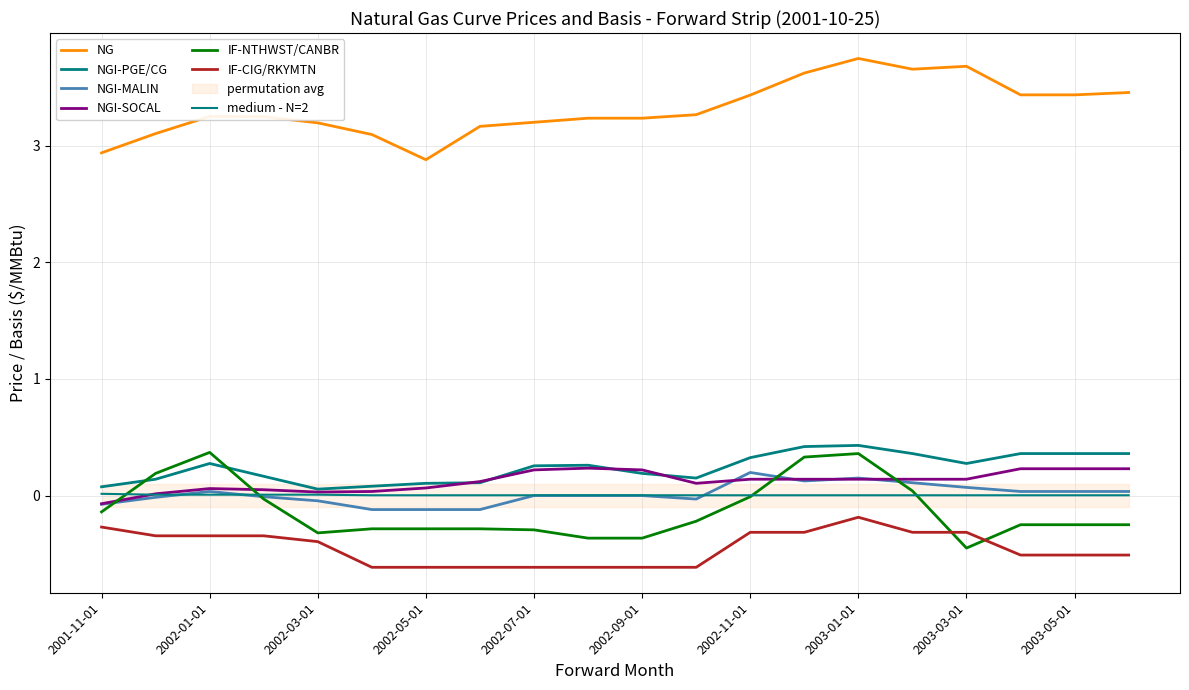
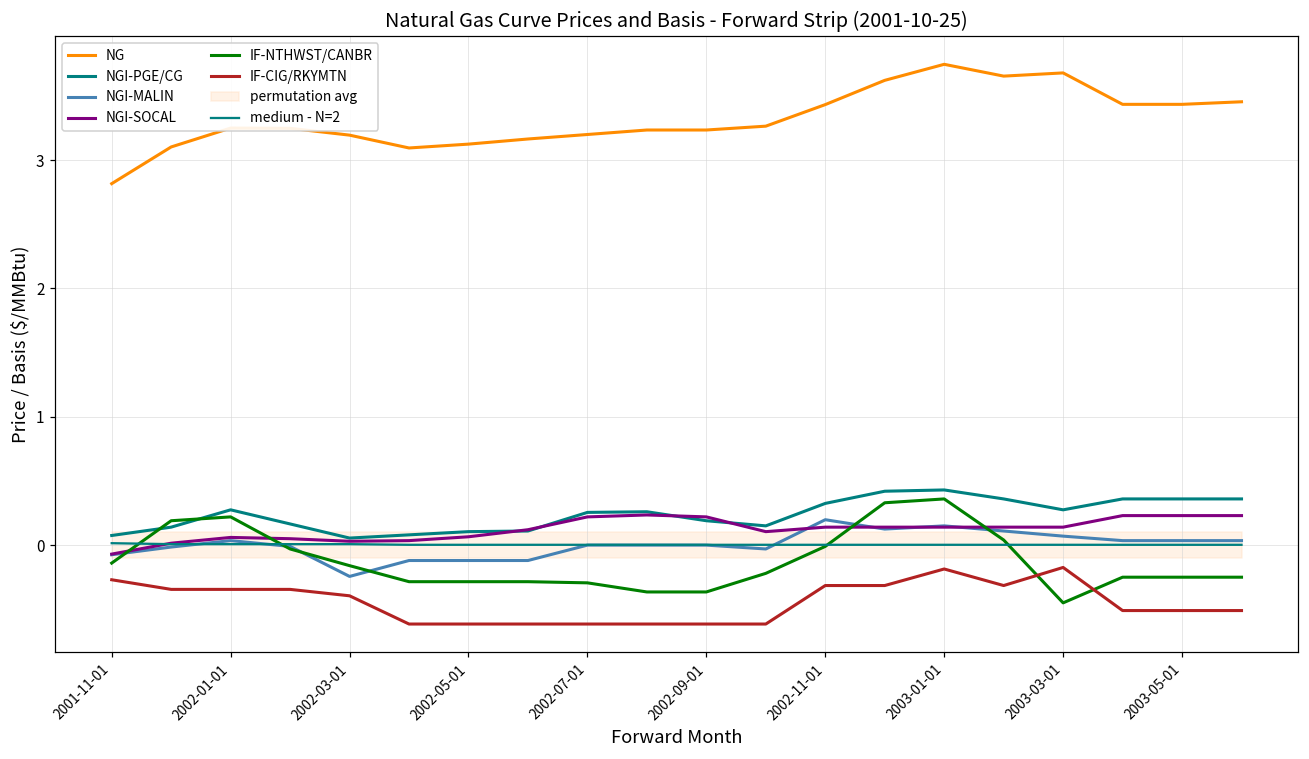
  {
    "NG": {
-     "2001-11-01": 2.94,
+     "2001-11-01": 2.82,
      "2002-03-01": 3.20,
-     "2002-05-01": 2.88,
+     "2002-05-01": 3.13,
      "2002-07-01": 3.20,
      "2002-09-01": 3.24,
      "2002-11-01": 3.43,
      "2003-01-01": 3.75,
      "2003-03-01": 3.68,
      "2003-05-01": 3.44
    },
    "permutation avg": {
      "2001-11-01": 0.10,
      "2002-01-01": 0.10,
      "2002-03-01": 0.10,
      "2002-07-01": 0.10,
      "2002-09-01": 0.10,
      "2002-11-01": 0.10,
      "2003-01-01": 0.10,
      "2003-03-01": 0.10,
      "2003-05-01": 0.10
    },
    "NGI-MALIN": {
      "2002-01-01": 0.04,
-     "2002-03-01": -0.05,
+     "2002-03-01": -0.24,
      "2002-05-01": -0.12,
      "2002-11-01": 0.20,
      "2003-03-01": 0.07,
      "2003-05-01": 0.04
    },
    "NGI-SOCAL": {
      "2002-01-01": 0.06,
      "2002-03-01": 0.03,
      "2002-05-01": 0.07,
      "2002-07-01": 0.22,
      "2002-09-01": 0.22,
      "2002-11-01": 0.14,
      "2003-03-01": 0.14,
      "2003-05-01": 0.23
    },
    "IF-NTHWST/CANBR": {
      "2001-11-01": -0.14,
-     "2002-01-01": 0.37,
-     "2002-03-01": -0.32,
+     "2002-01-01": 0.22,
+     "2002-03-01": -0.16,
      "2002-05-01": -0.29,
      "2002-07-01": -0.29,
      "2002-09-01": -0.37,
      "2003-01-01": 0.36,
      "2003-03-01": -0.45,
      "2003-05-01": -0.25
    },
    "IF-CIG/RKYMTN": {
      "2001-11-01": -0.27,
      "2002-01-01": -0.35,
      "2002-03-01": -0.40,
      "2002-05-01": -0.62,
      "2002-07-01": -0.62,
      "2002-09-01": -0.62,
      "2002-11-01": -0.32,
      "2003-01-01": -0.19,
-     "2003-03-01": -0.32,
+     "2003-03-01": -0.17,
      "2003-05-01": -0.51
    }
  }
